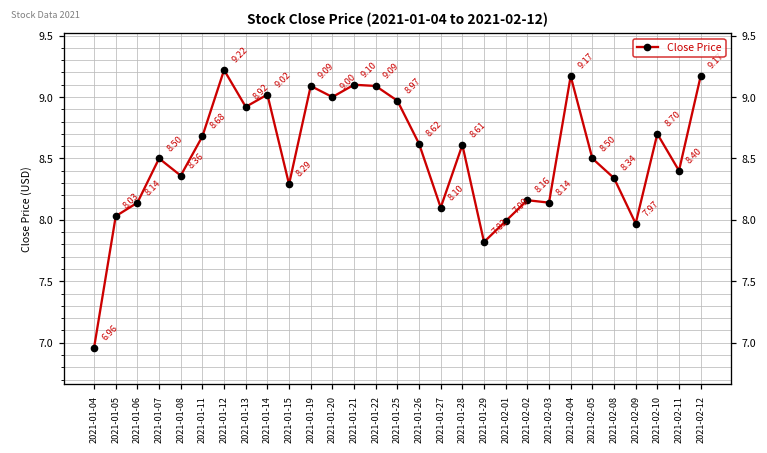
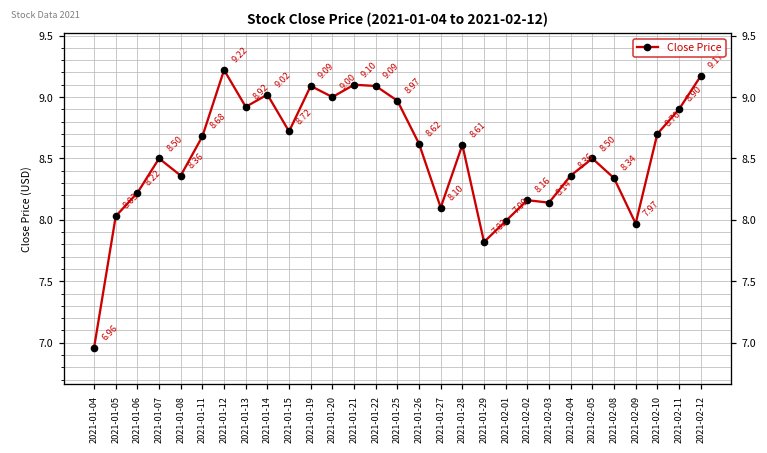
  {
    "2021-01-04": 6.96,
-   "2021-01-06": 8.14,
+   "2021-01-06": 8.22,
    "2021-01-07": 8.50,
    "2021-01-08": 8.36,
    "2021-01-11": 8.68,
    "2021-01-12": 9.22,
    "2021-01-14": 9.02,
-   "2021-01-15": 8.29,
+   "2021-01-15": 8.72,
    "2021-01-19": 9.09,
    "2021-01-21": 9.10,
    "2021-01-22": 9.09,
    "2021-01-25": 8.97,
    "2021-01-26": 8.62,
    "2021-01-27": 8.10,
    "2021-01-28": 8.61,
    "2021-02-02": 8.16,
-   "2021-02-04": 9.17,
+   "2021-02-04": 8.36,
    "2021-02-05": 8.50,
    "2021-02-08": 8.34,
    "2021-02-09": 7.97,
-   "2021-02-11": 8.40
+   "2021-02-11": 8.90
  }
